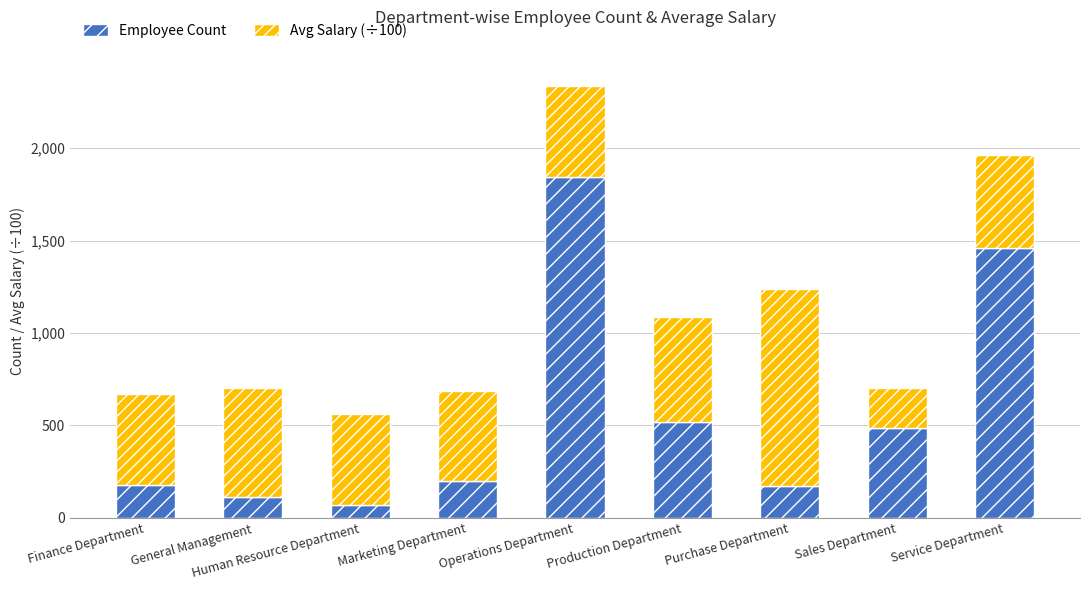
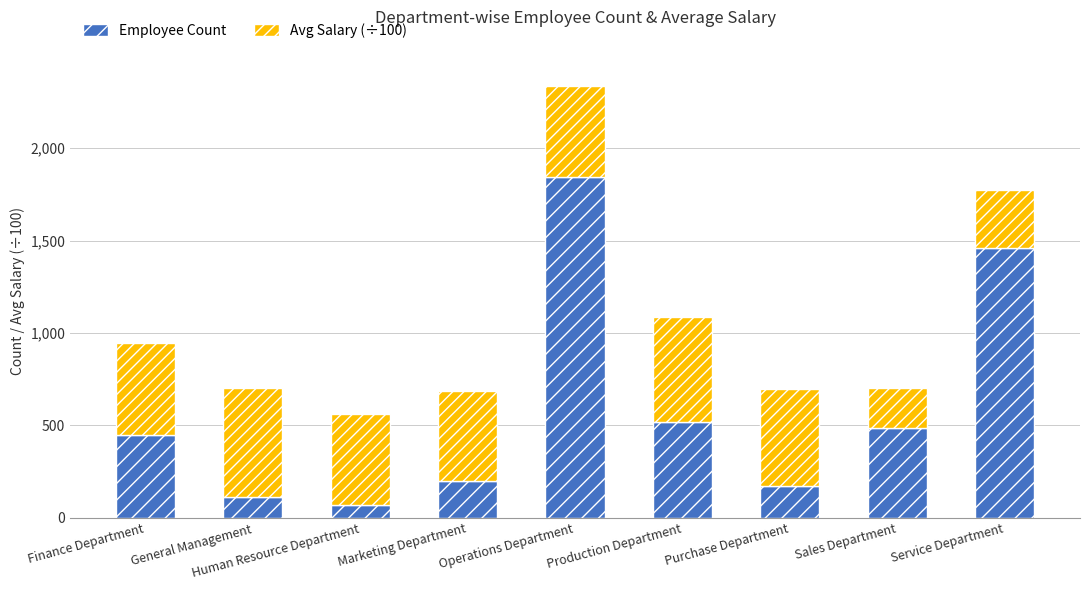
  {
    "Employee Count": {
-     "Finance Department": "180",
+     "Finance Department": "450",
      "General Management": "110",
      "Human Resource Department": "70",
      "Marketing Department": "200",
      "Operations Department": "1,840",
      "Production Department": "520",
      "Purchase Department": "170",
      "Sales Department": "490",
      "Service Department": "1,460"
    },
    "Avg Salary (÷100)": {
      "Finance Department": "500",
      "General Management": "590",
      "Human Resource Department": "490",
      "Marketing Department": "480",
      "Operations Department": "490",
      "Production Department": "570",
-     "Purchase Department": "1,070",
+     "Purchase Department": "530",
      "Sales Department": "220",
-     "Service Department": "510"
+     "Service Department": "310"
    }
  }
